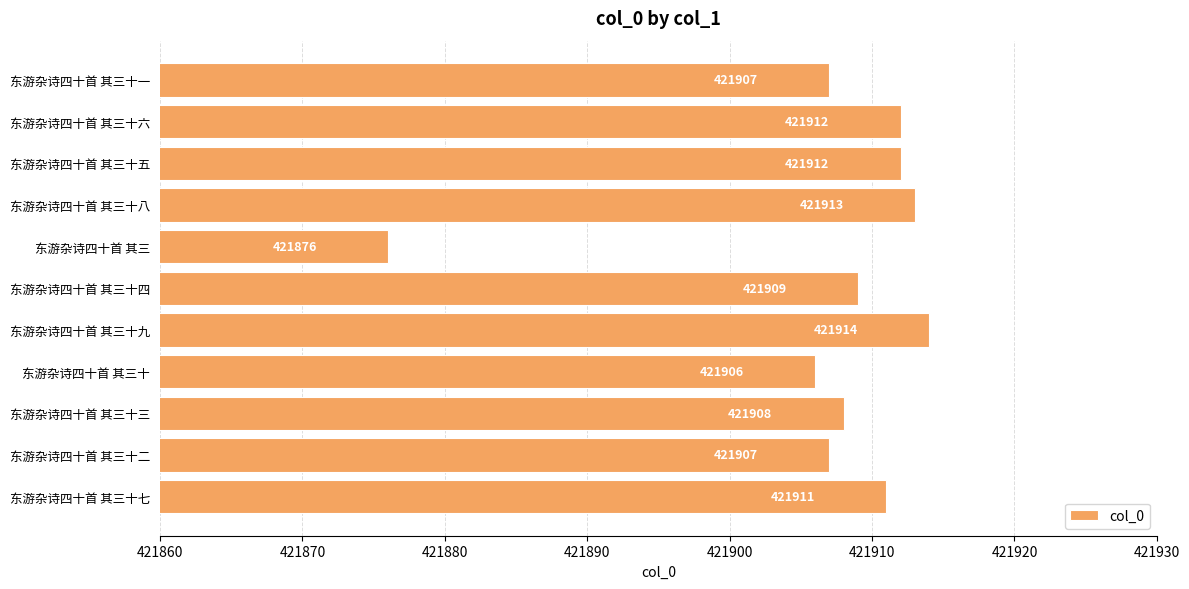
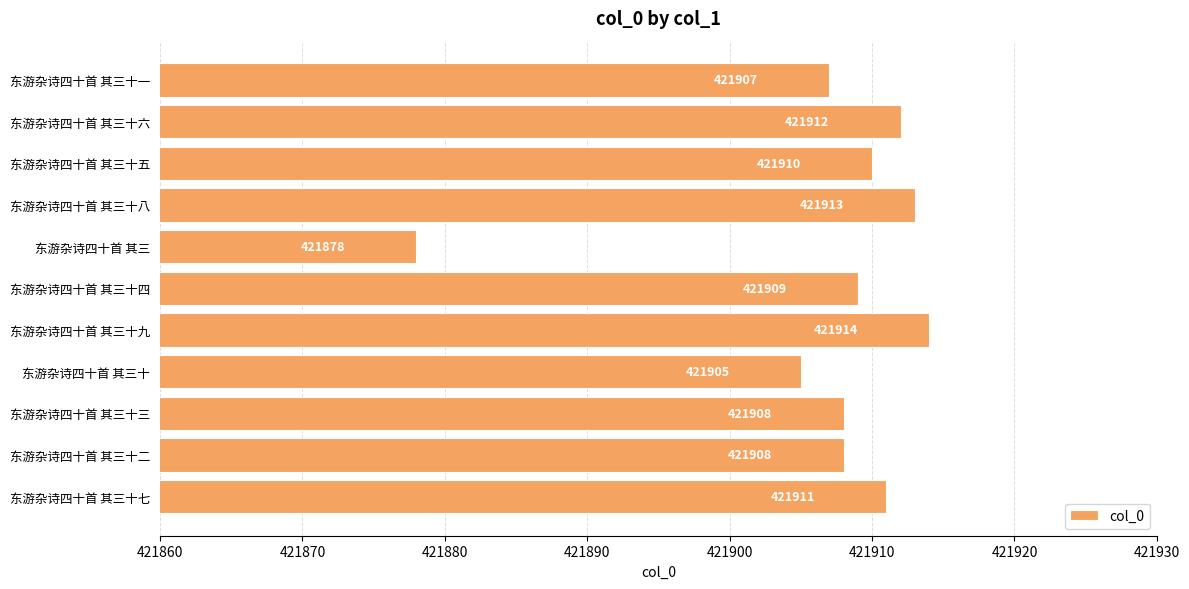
  {
    "东游杂诗四十首 其三十一": 421907,
    "东游杂诗四十首 其三十六": 421912,
-   "东游杂诗四十首 其三十五": 421912,
+   "东游杂诗四十首 其三十五": 421910,
    "东游杂诗四十首 其三十八": 421913,
-   "东游杂诗四十首 其三": 421876,
+   "东游杂诗四十首 其三": 421878,
    "东游杂诗四十首 其三十四": 421909,
    "东游杂诗四十首 其三十九": 421914,
-   "东游杂诗四十首 其三十": 421906,
+   "东游杂诗四十首 其三十": 421905,
    "东游杂诗四十首 其三十三": 421908,
-   "东游杂诗四十首 其三十二": 421907,
+   "东游杂诗四十首 其三十二": 421908,
    "东游杂诗四十首 其三十七": 421911
  }
